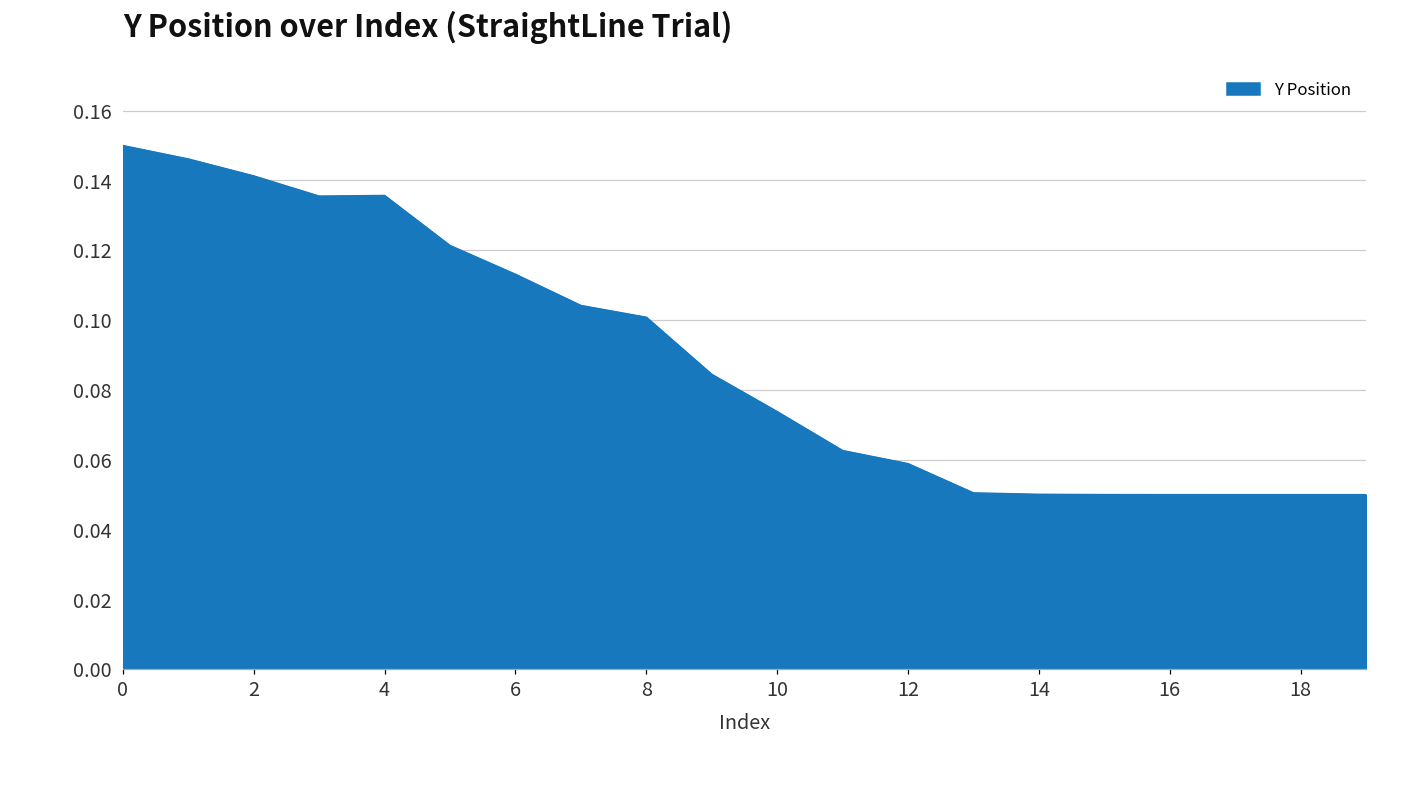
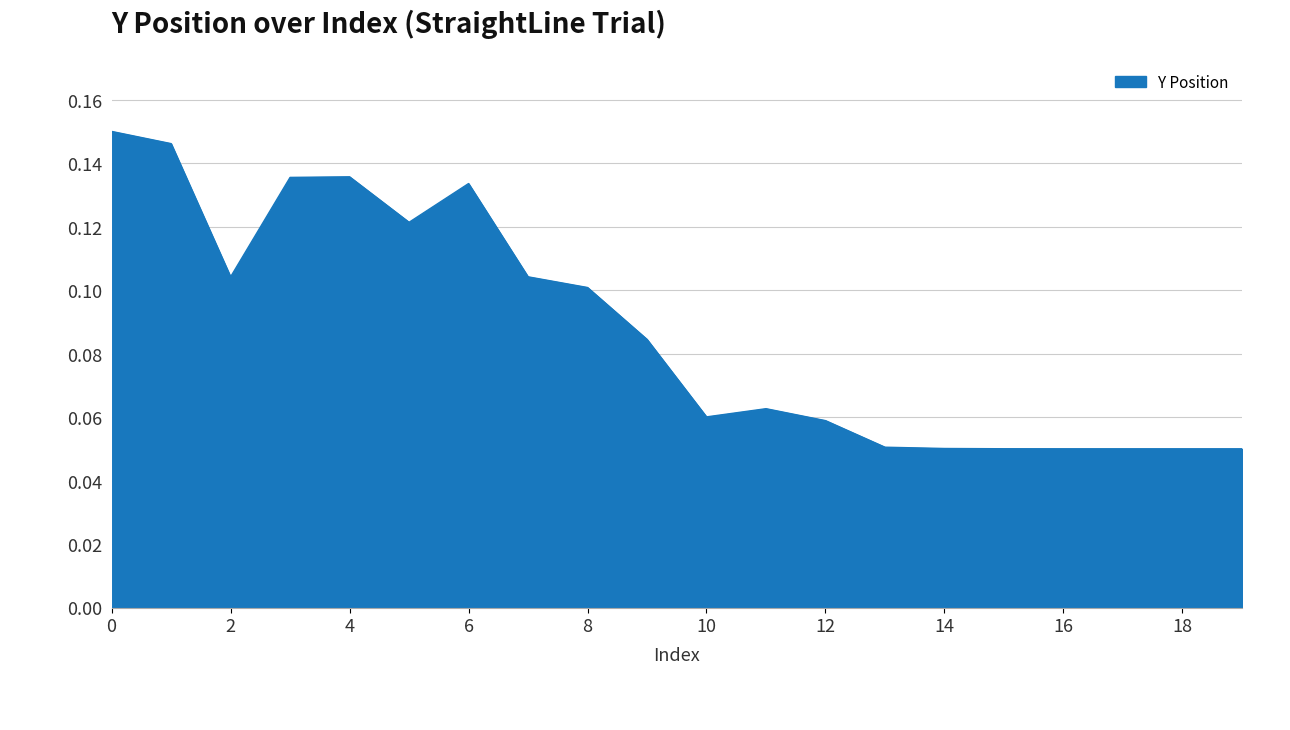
  {
    "0": 0.150,
-   "2": 0.141,
+   "2": 0.104,
    "4": 0.136,
-   "6": 0.113,
+   "6": 0.134,
    "8": 0.101,
-   "10": 0.074,
+   "10": 0.060,
    "12": 0.059,
    "14": 0.050,
    "16": 0.050,
    "18": 0.050
  }
